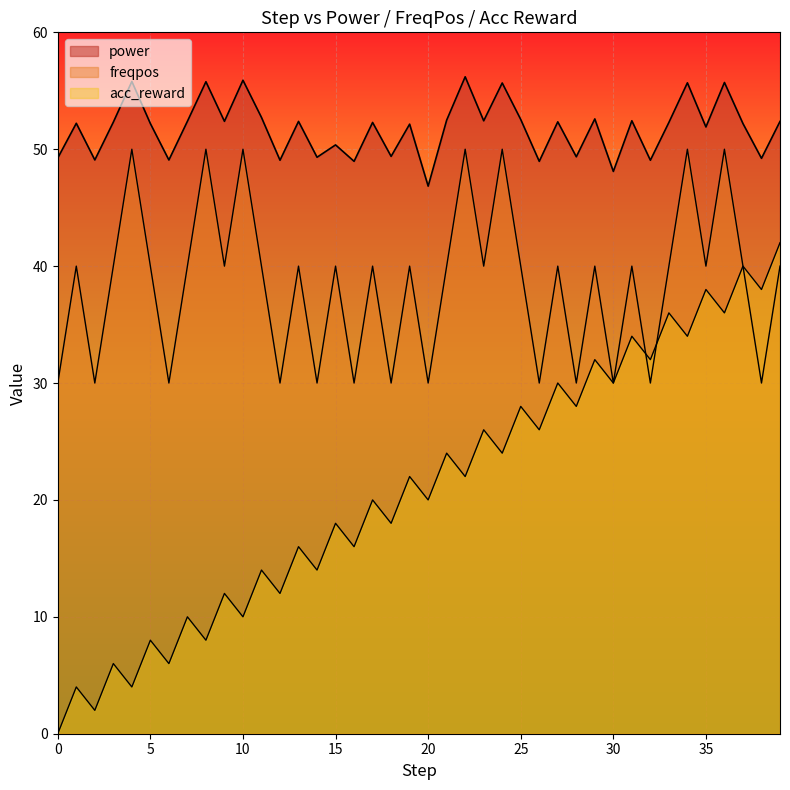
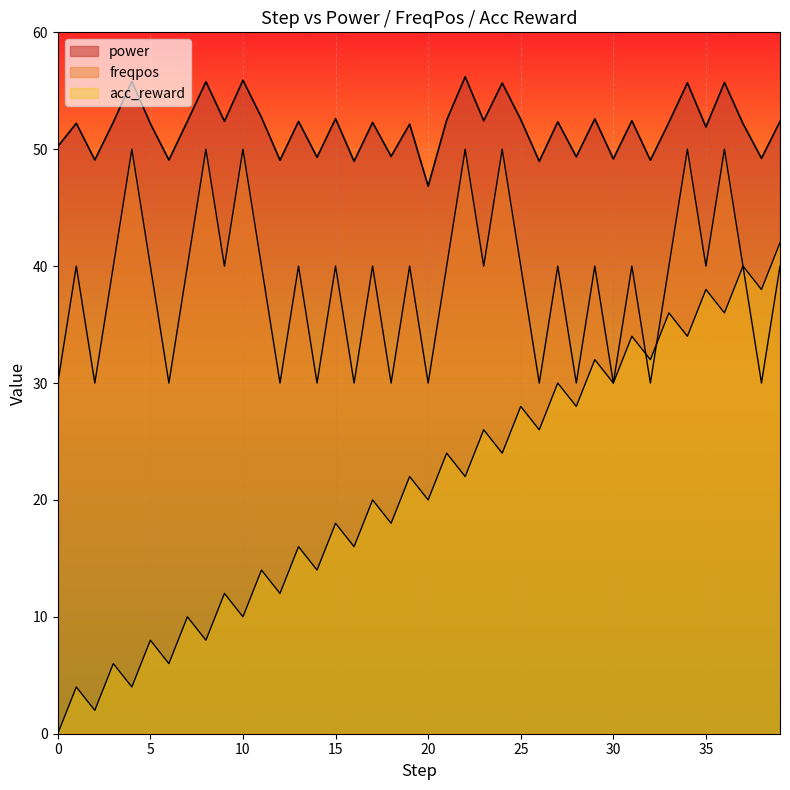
  {
    "power": {
-     "0": 49.3,
+     "0": 50.2,
      "5": 52.2,
      "10": 55.9,
-     "15": 50.4,
+     "15": 52.6,
      "20": 46.8,
      "25": 52.5,
-     "30": 48.1,
+     "30": 49.2,
      "35": 51.9
    }
  }
